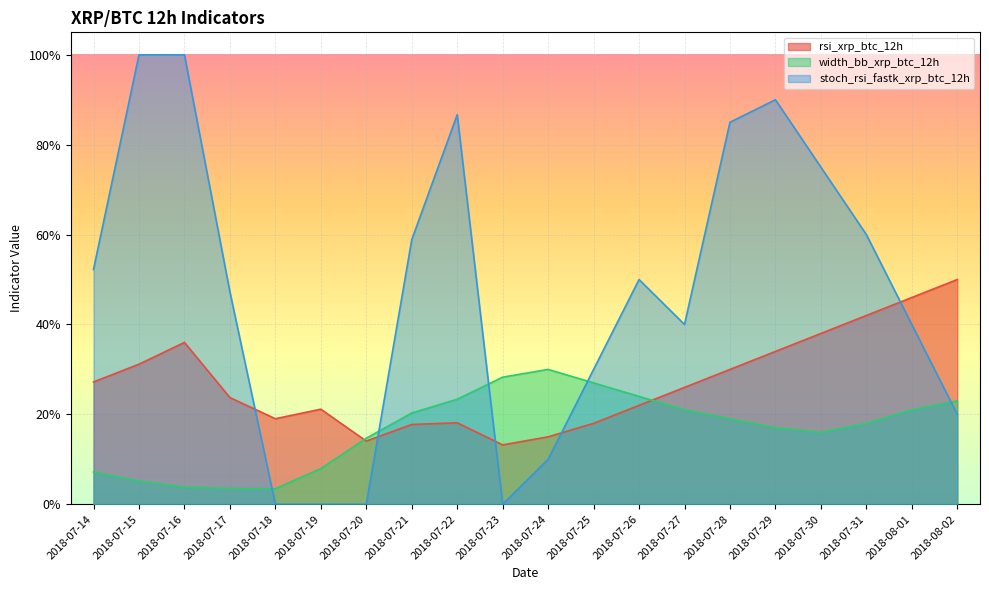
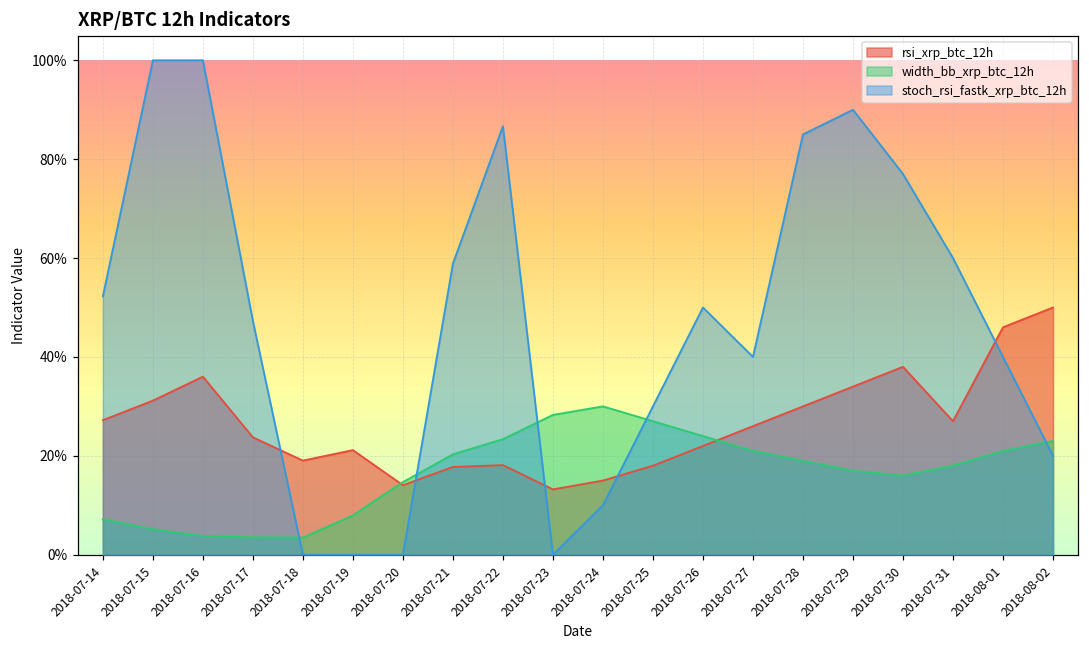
  {
    "rsi_xrp_btc_12h": {
      "2018-07-14": "27%",
      "2018-07-15": "31%",
      "2018-07-16": "36%",
      "2018-07-17": "24%",
      "2018-07-18": "19%",
      "2018-07-19": "21%",
      "2018-07-20": "14%",
      "2018-07-21": "18%",
      "2018-07-22": "18%",
      "2018-07-23": "13%",
      "2018-07-24": "15%",
      "2018-07-25": "18%",
      "2018-07-26": "22%",
      "2018-07-27": "26%",
      "2018-07-28": "30%",
      "2018-07-29": "34%",
      "2018-07-30": "38%",
-     "2018-07-31": "42%",
+     "2018-07-31": "27%",
      "2018-08-01": "46%",
      "2018-08-02": "50%"
    },
    "width_bb_xrp_btc_12h": {
      "2018-07-14": "7%",
      "2018-07-15": "5%",
      "2018-07-16": "4%",
      "2018-07-17": "4%",
      "2018-07-18": "3%",
      "2018-07-19": "8%",
      "2018-07-20": "15%",
      "2018-07-21": "20%",
      "2018-07-22": "23%",
      "2018-07-23": "28%",
      "2018-07-24": "30%",
      "2018-07-25": "27%",
      "2018-07-26": "24%",
      "2018-07-27": "21%",
      "2018-07-28": "19%",
      "2018-07-29": "17%",
      "2018-07-30": "16%",
      "2018-07-31": "18%",
      "2018-08-01": "21%",
      "2018-08-02": "23%"
    },
    "stoch_rsi_fastk_xrp_btc_12h": {
      "2018-07-14": "52%",
      "2018-07-15": "100%",
      "2018-07-16": "100%",
      "2018-07-17": "47%",
      "2018-07-18": "0%",
      "2018-07-19": "0%",
      "2018-07-20": "0%",
      "2018-07-21": "59%",
      "2018-07-22": "87%",
      "2018-07-23": "0%",
      "2018-07-24": "10%",
      "2018-07-25": "30%",
      "2018-07-26": "50%",
      "2018-07-27": "40%",
      "2018-07-28": "85%",
      "2018-07-29": "90%",
-     "2018-07-30": "75%",
+     "2018-07-30": "77%",
      "2018-07-31": "60%",
      "2018-08-01": "40%",
      "2018-08-02": "20%"
    }
  }
